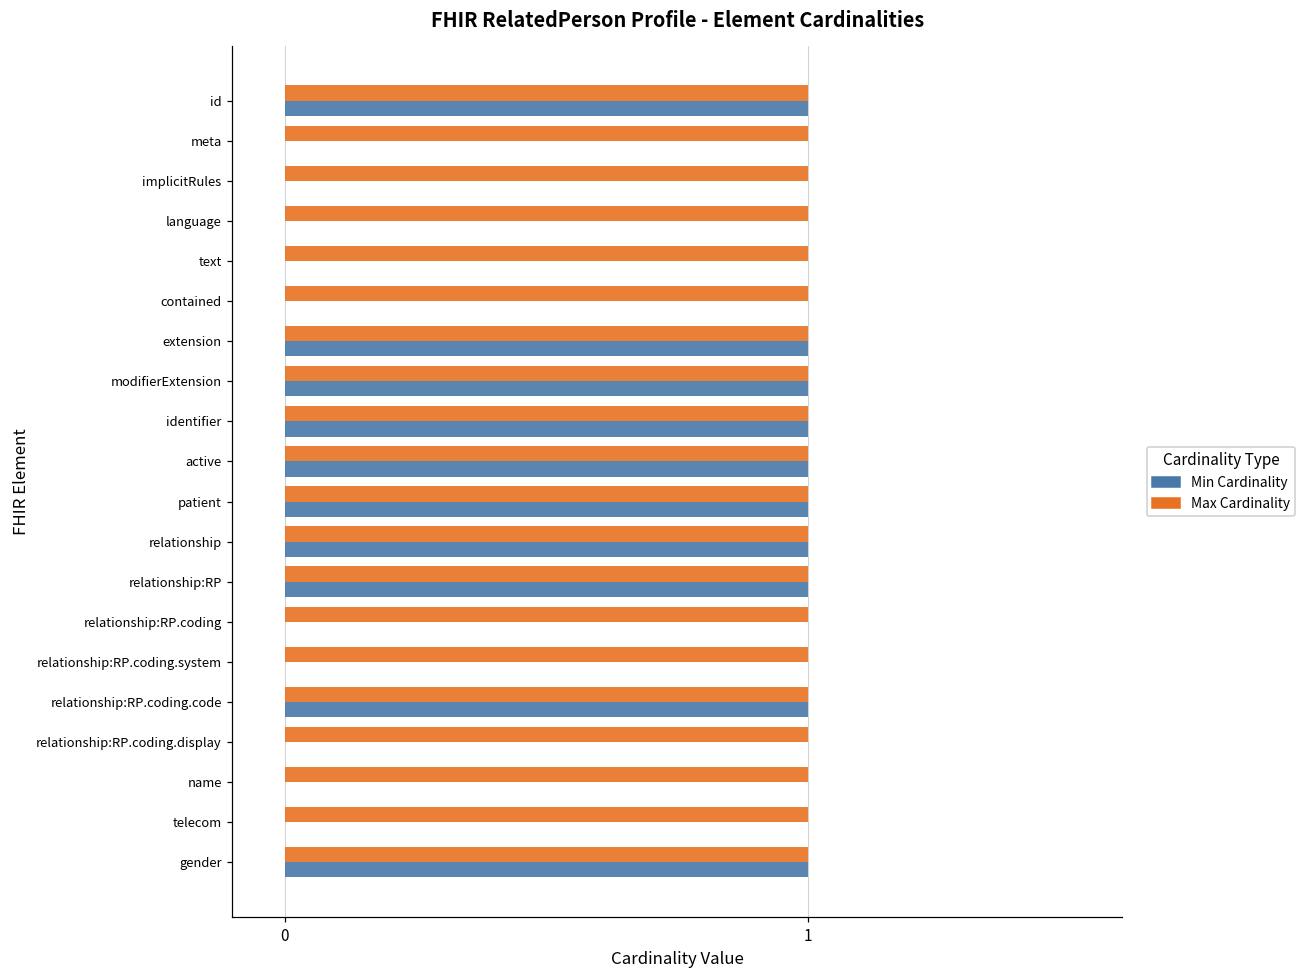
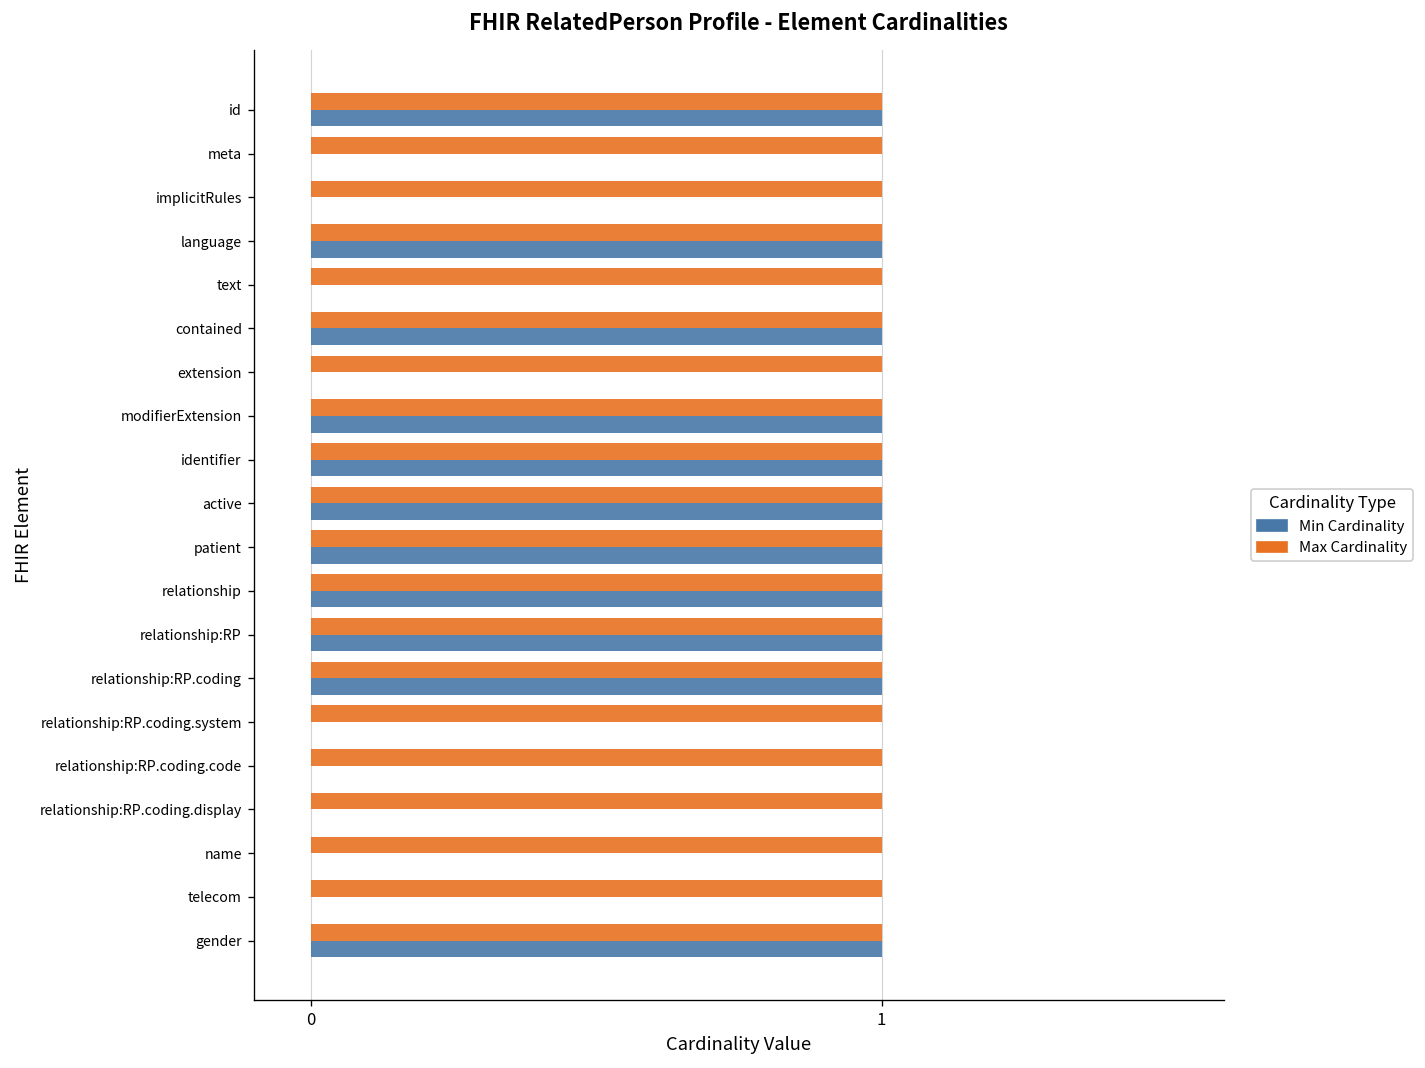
  {
    "Min Cardinality": {
      "id": 1,
      "meta": 0,
      "implicitRules": 0,
-     "language": 0,
+     "language": 1,
      "text": 0,
-     "contained": 0,
-     "extension": 1,
+     "contained": 1,
+     "extension": 0,
      "modifierExtension": 1,
      "identifier": 1,
      "active": 1,
      "patient": 1,
      "relationship": 1,
      "relationship:RP": 1,
-     "relationship:RP.coding": 0,
+     "relationship:RP.coding": 1,
      "relationship:RP.coding.system": 0,
-     "relationship:RP.coding.code": 1,
+     "relationship:RP.coding.code": 0,
      "relationship:RP.coding.display": 0,
      "name": 0,
      "telecom": 0,
      "gender": 1
    },
    "Max Cardinality": {
      "id": 1,
      "meta": 1,
      "implicitRules": 1,
      "language": 1,
      "text": 1,
      "contained": 1,
      "extension": 1,
      "modifierExtension": 1,
      "identifier": 1,
      "active": 1,
      "patient": 1,
      "relationship": 1,
      "relationship:RP": 1,
      "relationship:RP.coding": 1,
      "relationship:RP.coding.system": 1,
      "relationship:RP.coding.code": 1,
      "relationship:RP.coding.display": 1,
      "name": 1,
      "telecom": 1,
      "gender": 1
    }
  }
